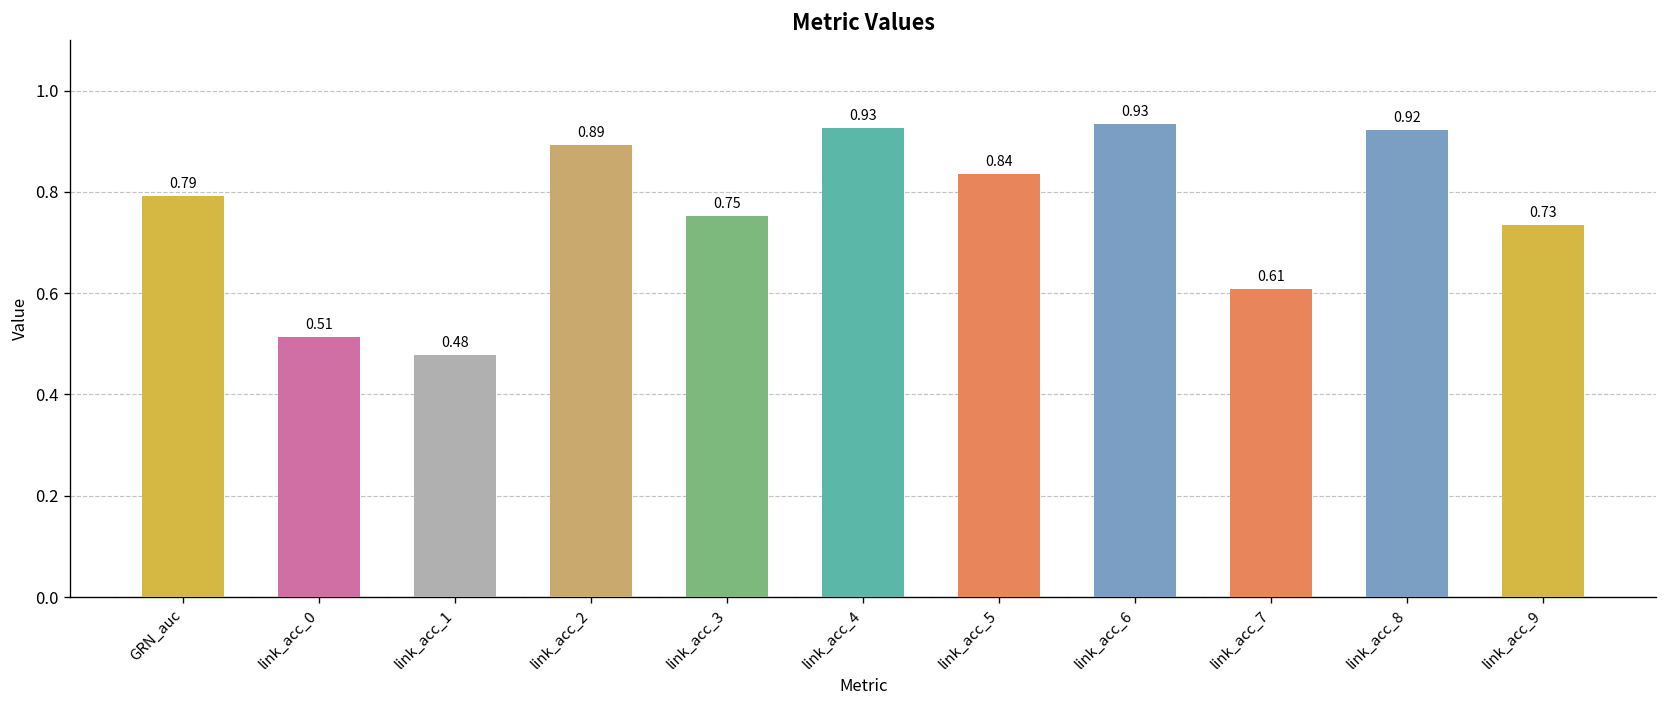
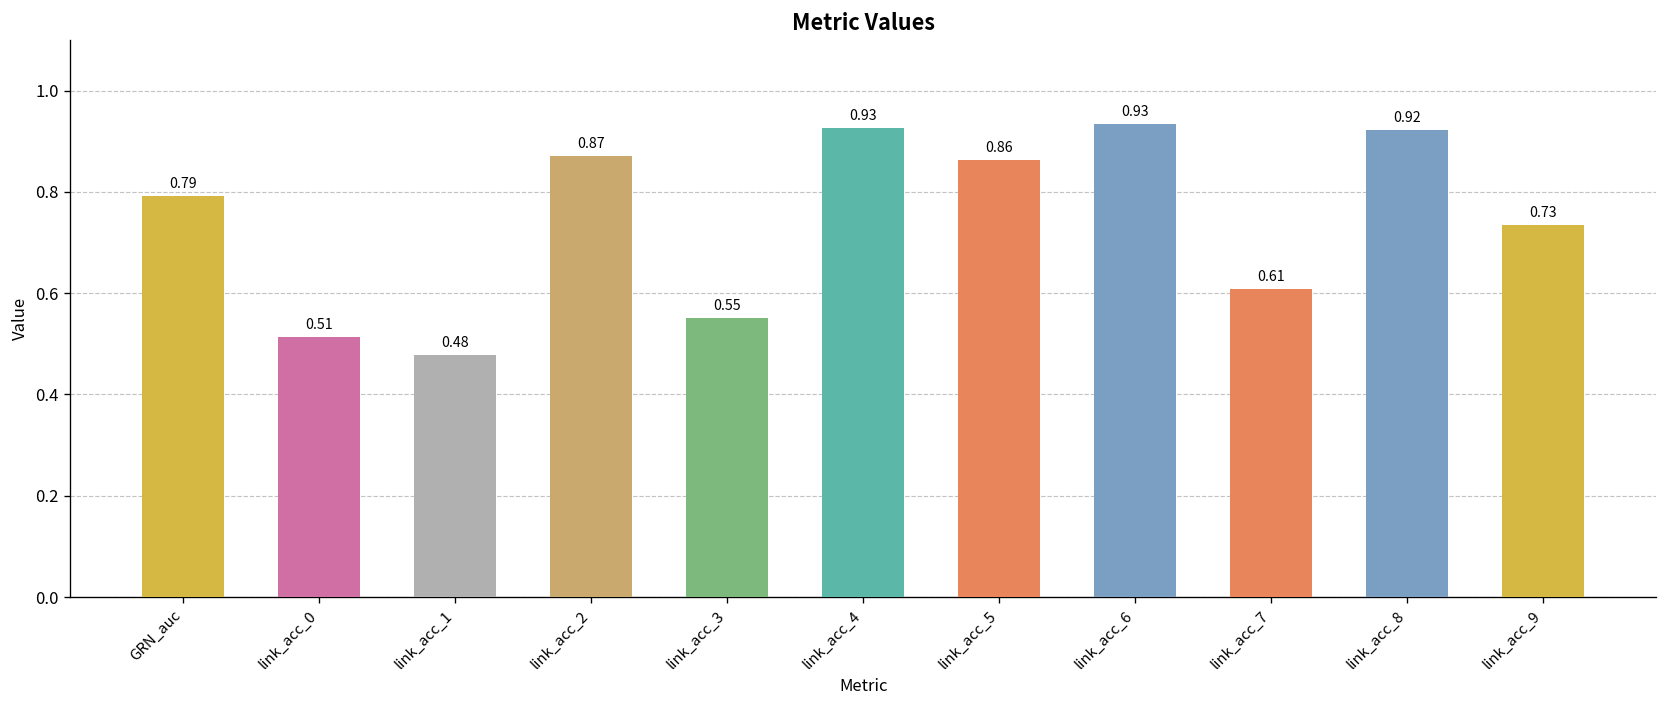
  {
    "GRN_auc": 0.79,
    "link_acc_0": 0.51,
    "link_acc_1": 0.48,
-   "link_acc_2": 0.89,
-   "link_acc_3": 0.75,
+   "link_acc_2": 0.87,
+   "link_acc_3": 0.55,
    "link_acc_4": 0.93,
-   "link_acc_5": 0.84,
+   "link_acc_5": 0.86,
    "link_acc_6": 0.93,
    "link_acc_7": 0.61,
    "link_acc_8": 0.92,
    "link_acc_9": 0.73
  }
